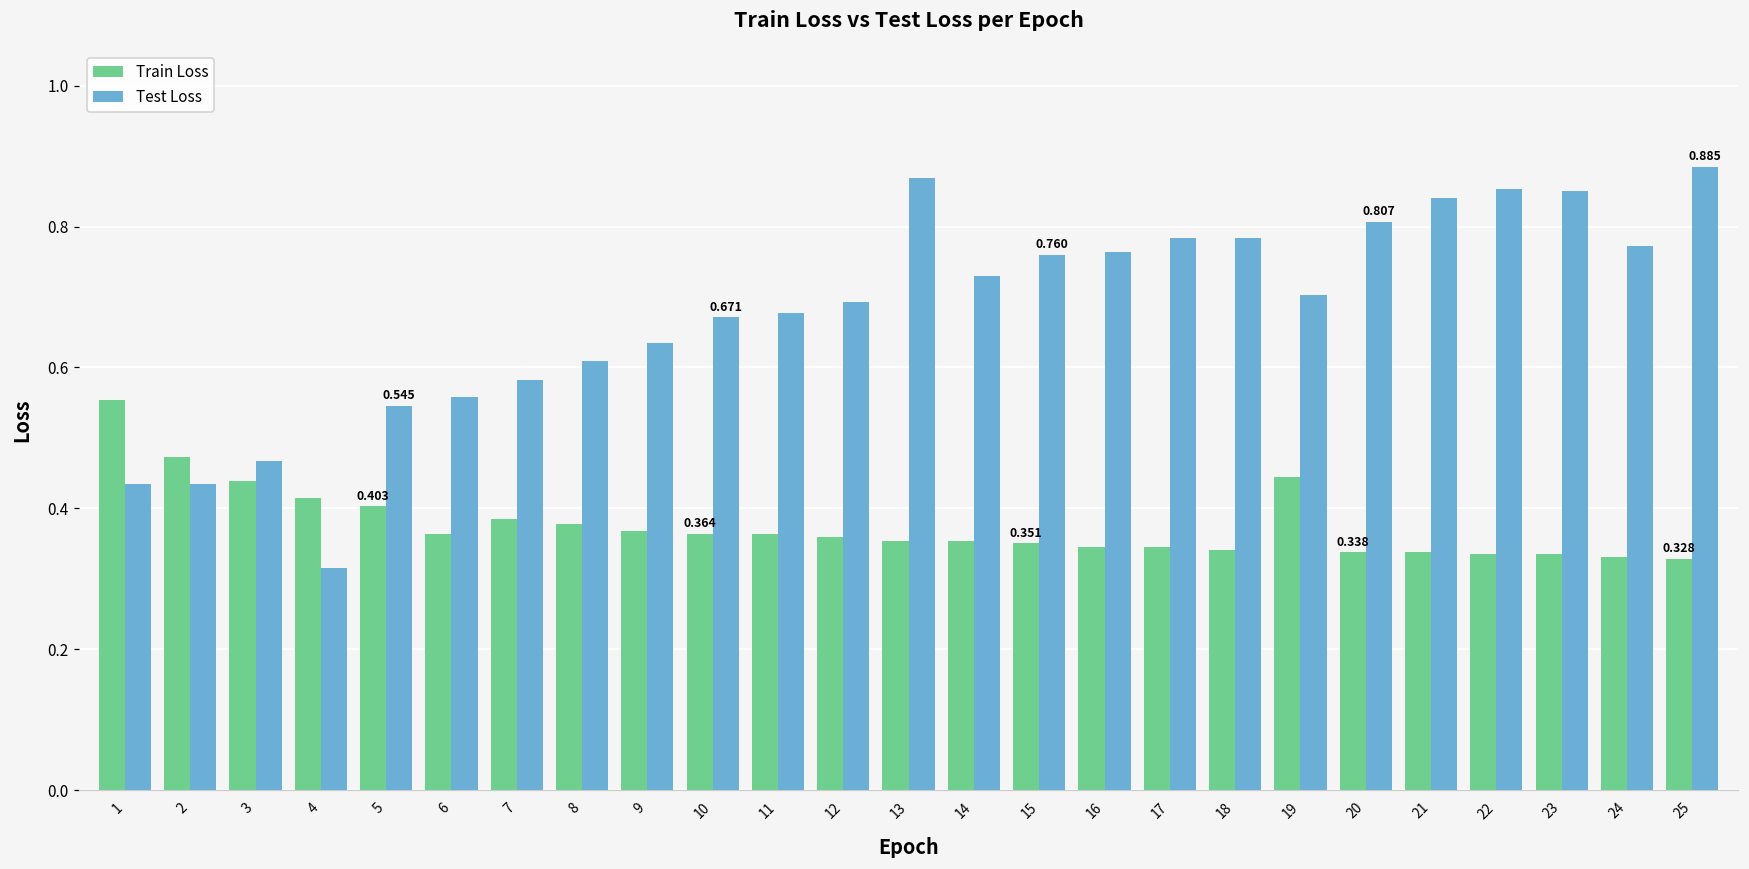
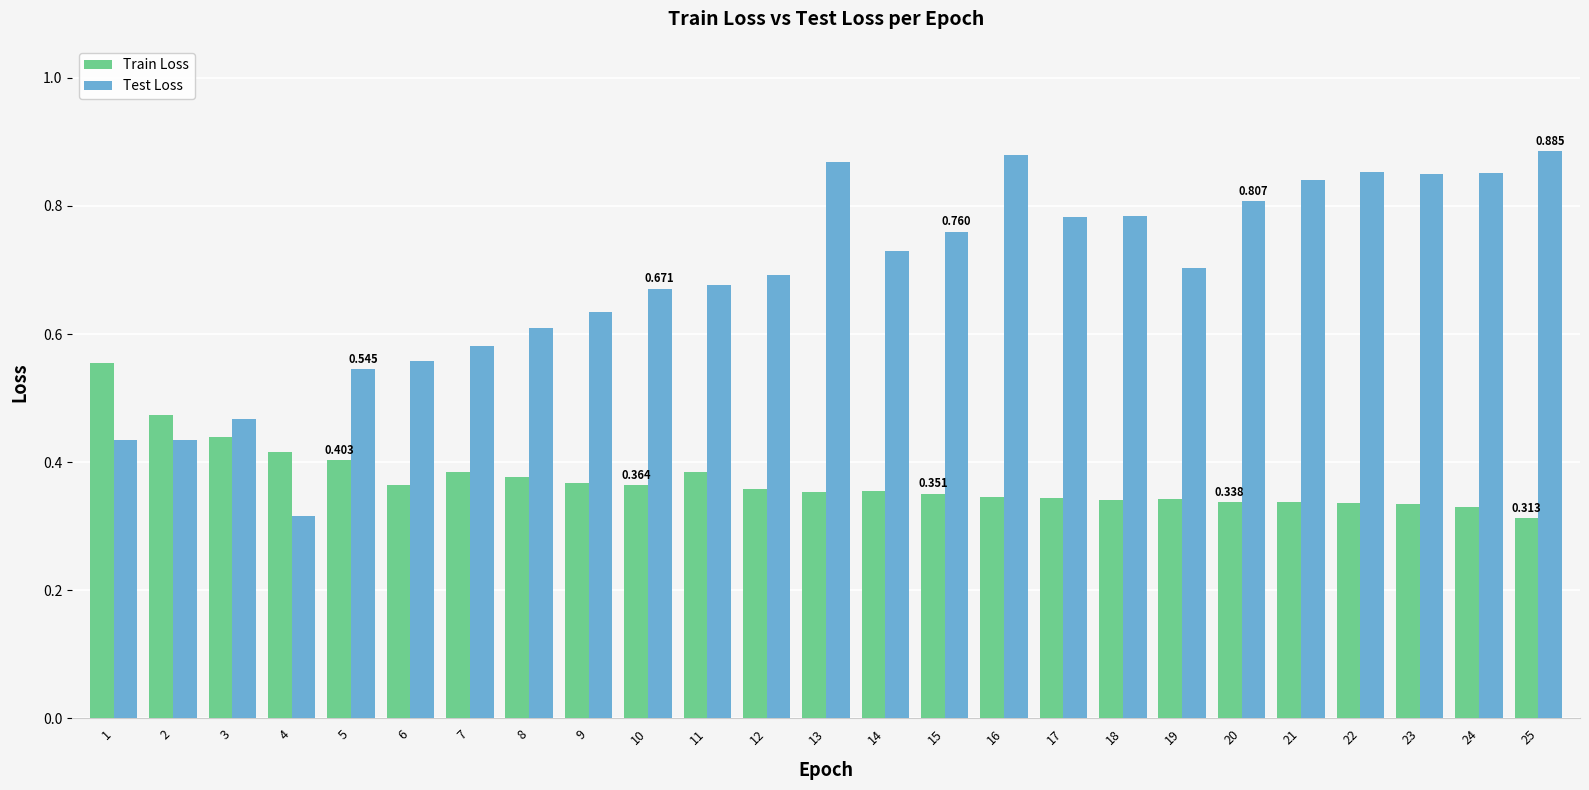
  {
    "Train Loss": {
      "5": 0.403,
      "10": 0.364,
-     "11": 0.36,
+     "11": 0.38,
      "15": 0.351,
-     "19": 0.45,
+     "19": 0.34,
      "20": 0.338,
-     "25": 0.328
+     "25": 0.313
    },
    "Test Loss": {
      "1": 0.43,
      "2": 0.43,
      "3": 0.47,
      "4": 0.32,
      "6": 0.56,
      "7": 0.58,
      "8": 0.61,
      "9": 0.63,
      "11": 0.68,
      "12": 0.69,
      "13": 0.87,
      "14": 0.73,
-     "16": 0.76,
+     "16": 0.88,
      "17": 0.78,
      "18": 0.78,
      "19": 0.70,
      "21": 0.84,
      "22": 0.85,
      "23": 0.85,
-     "24": 0.77
+     "24": 0.85
    }
  }
